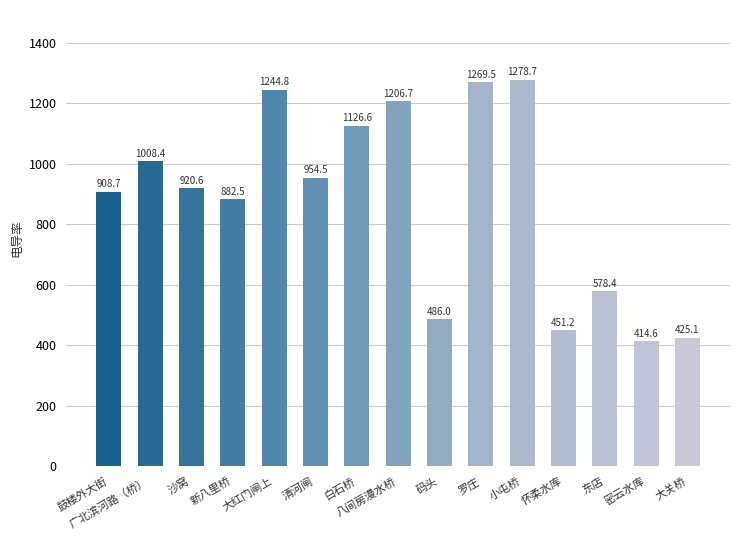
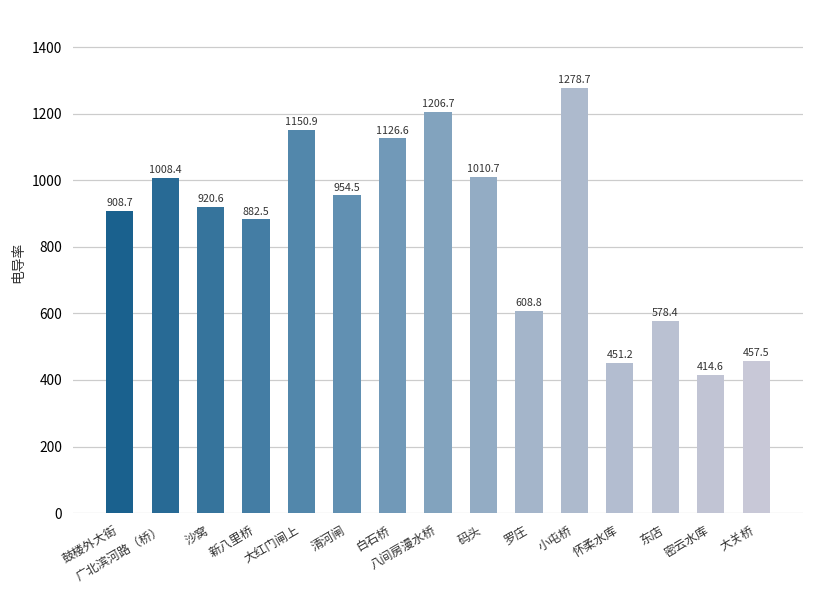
  {
    "鼓楼外大街": 908.7,
    "广北滨河路（桥）": 1008.4,
    "沙窝": 920.6,
    "新八里桥": 882.5,
-   "大红门闸上": 1244.8,
+   "大红门闸上": 1150.9,
    "清河闸": 954.5,
    "白石桥": 1126.6,
    "八间房漫水桥": 1206.7,
-   "码头": 486.0,
-   "罗庄": 1269.5,
+   "码头": 1010.7,
+   "罗庄": 608.8,
    "小屯桥": 1278.7,
    "怀柔水库": 451.2,
    "东店": 578.4,
    "密云水库": 414.6,
-   "大关桥": 425.1
+   "大关桥": 457.5
  }
